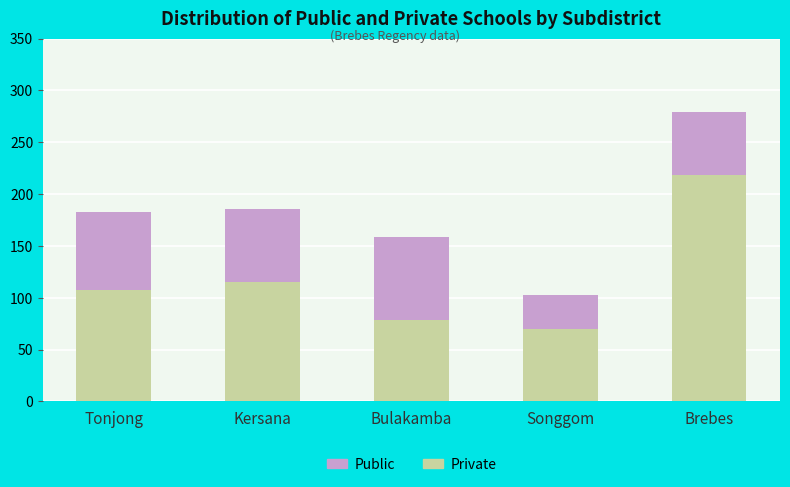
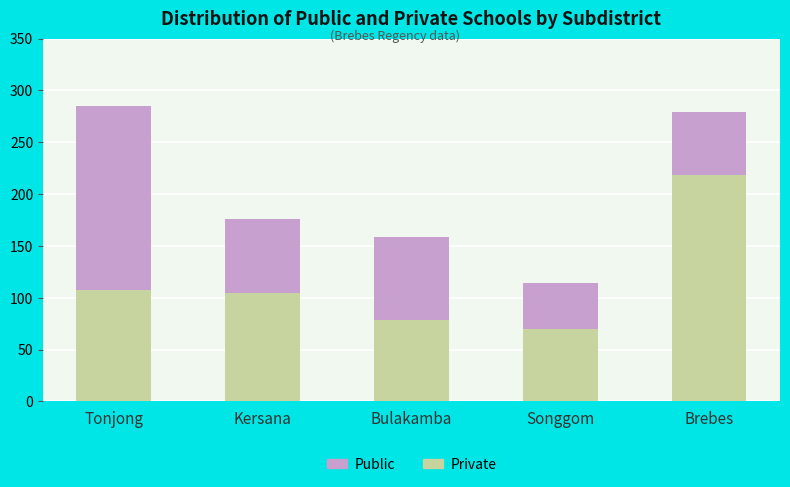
  {
    "Private": {
      "Tonjong": 107,
-     "Kersana": 115,
+     "Kersana": 105,
      "Bulakamba": 79,
      "Songgom": 70,
      "Brebes": 218
    },
    "Public": {
-     "Tonjong": 76,
+     "Tonjong": 178,
      "Kersana": 71,
      "Bulakamba": 80,
-     "Songgom": 33,
+     "Songgom": 44,
      "Brebes": 61
    }
  }
